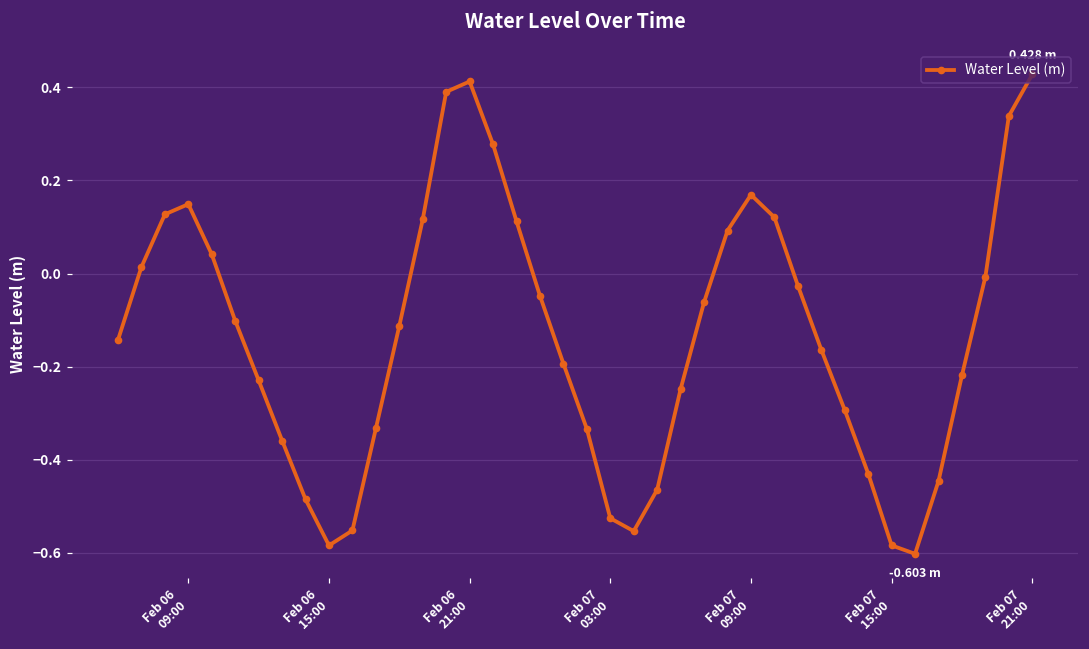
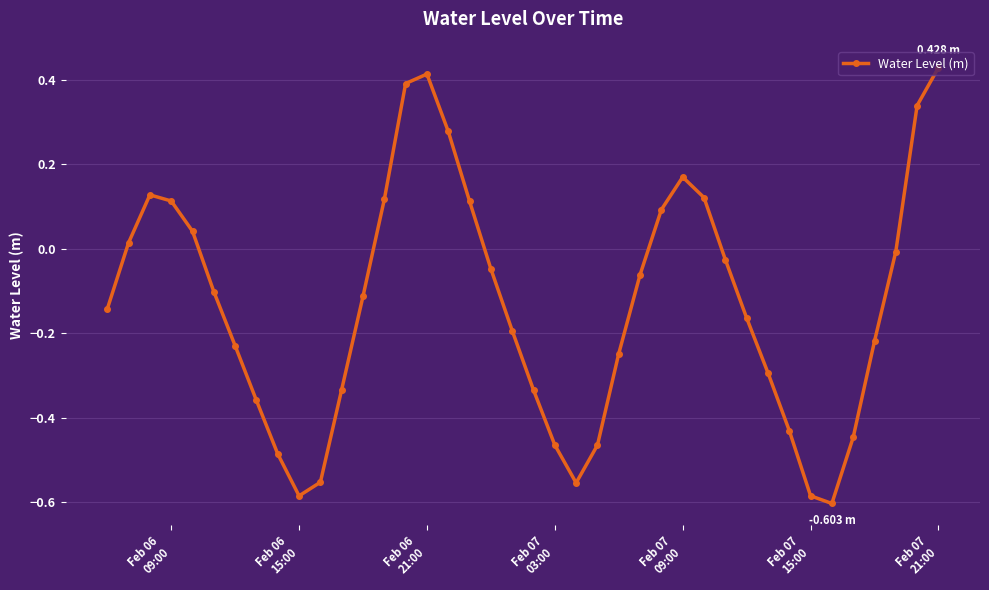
  {
-   "Feb 06 09:00": 0.15,
+   "Feb 06 09:00": 0.11,
    "Feb 06 15:00": -0.58,
    "Feb 06 21:00": 0.41,
-   "Feb 07 03:00": -0.53,
+   "Feb 07 03:00": -0.46,
    "Feb 07 09:00": 0.17,
    "Feb 07 15:00": -0.58
  }
